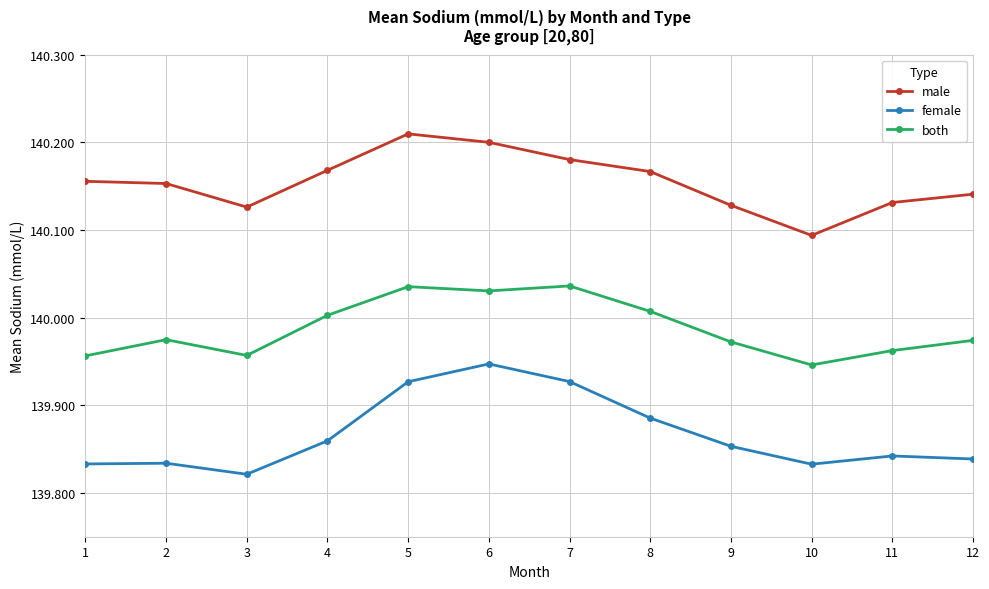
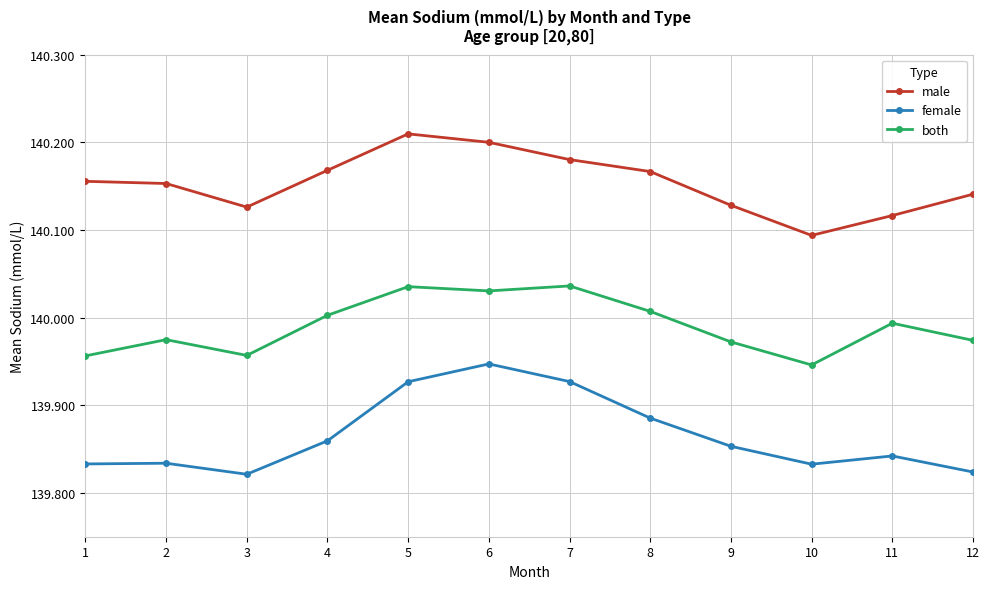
  {
    "male": {
      "1": 140.16,
      "2": 140.15,
      "3": 140.13,
      "4": 140.17,
      "5": 140.21,
      "6": 140.20,
      "7": 140.18,
      "8": 140.17,
      "9": 140.13,
      "10": 140.09,
-     "11": 140.13,
+     "11": 140.12,
      "12": 140.14
    },
    "female": {
      "1": 139.83,
      "2": 139.83,
      "3": 139.82,
      "4": 139.86,
      "5": 139.93,
      "6": 139.95,
      "7": 139.93,
      "8": 139.89,
      "9": 139.85,
      "10": 139.83,
      "11": 139.84,
-     "12": 139.84
+     "12": 139.82
    },
    "both": {
      "1": 139.96,
      "2": 139.97,
      "3": 139.96,
      "4": 140.00,
      "5": 140.04,
      "6": 140.03,
      "7": 140.04,
      "8": 140.01,
      "9": 139.97,
      "10": 139.95,
-     "11": 139.96,
+     "11": 139.99,
      "12": 139.97
    }
  }
